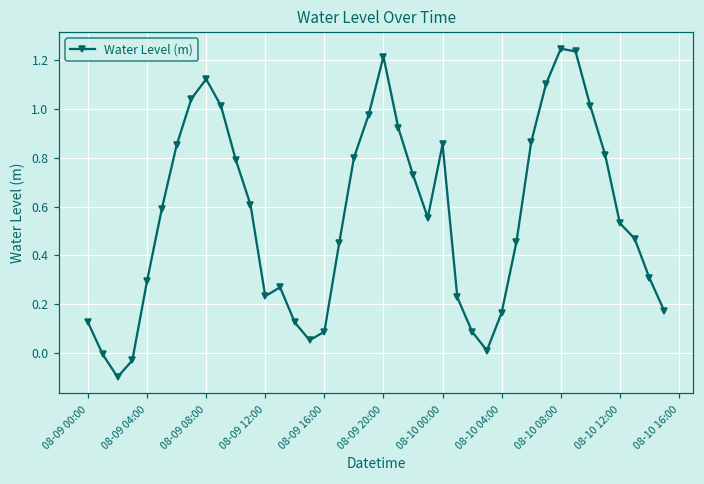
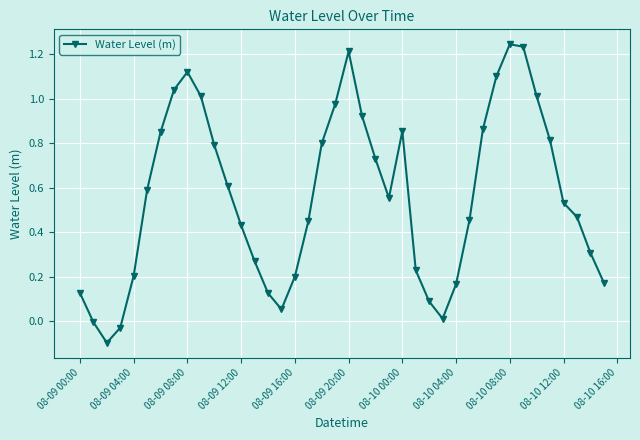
  {
    "08-09 00:00": 0.13,
-   "08-09 04:00": 0.30,
+   "08-09 04:00": 0.20,
    "08-09 08:00": 1.12,
-   "08-09 12:00": 0.23,
-   "08-09 16:00": 0.09,
+   "08-09 12:00": 0.43,
+   "08-09 16:00": 0.20,
    "08-09 20:00": 1.21,
    "08-10 00:00": 0.85,
    "08-10 04:00": 0.17,
    "08-10 08:00": 1.25,
    "08-10 12:00": 0.53
  }
